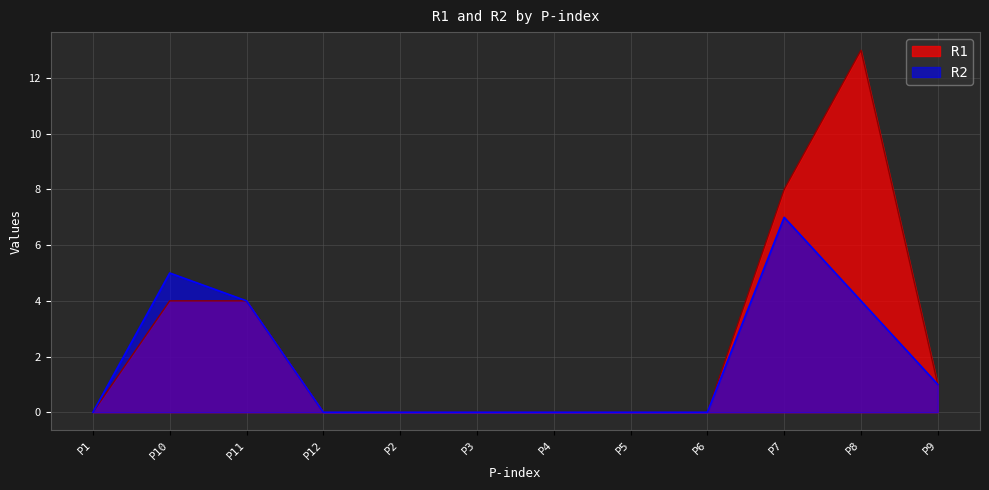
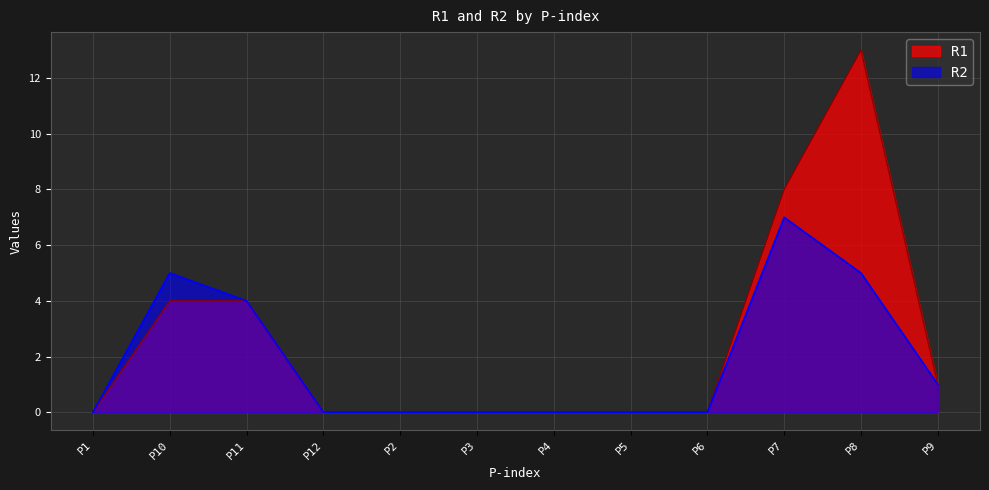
  {
    "R1": {
      "P10": 4,
      "P7": 8,
      "P8": 13
    },
    "R2": {
      "P10": 5,
      "P7": 7,
-     "P8": 4
+     "P8": 5
    }
  }
